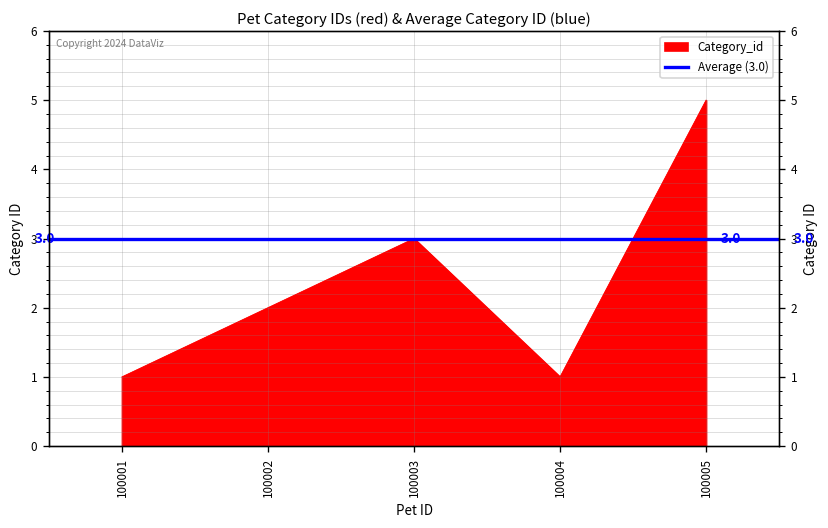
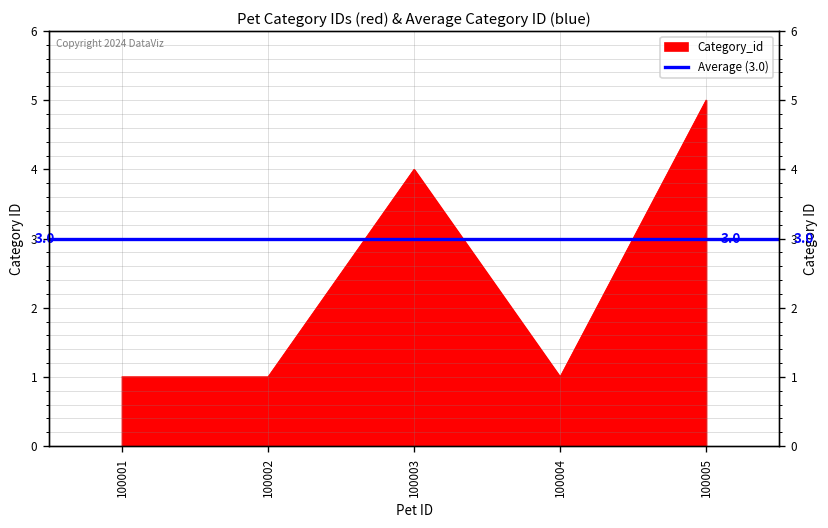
  {
    "100001": 1,
-   "100002": 2,
-   "100003": 3,
+   "100002": 1,
+   "100003": 4,
    "100004": 1,
    "100005": 5
  }
